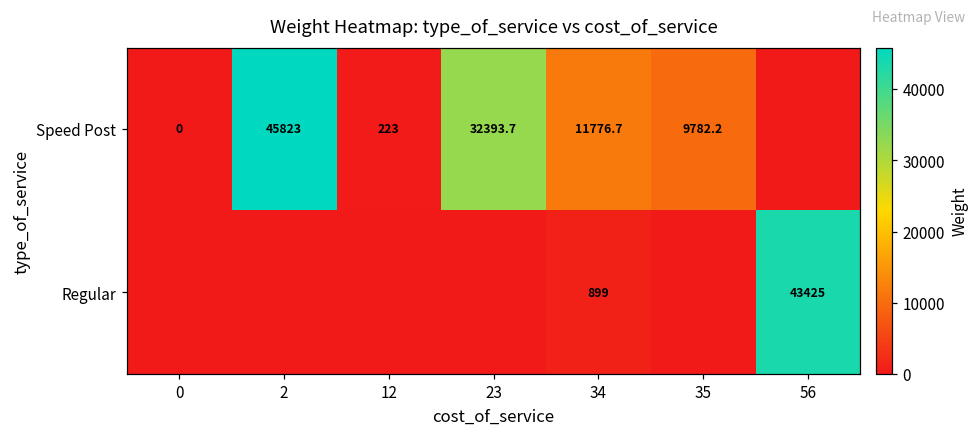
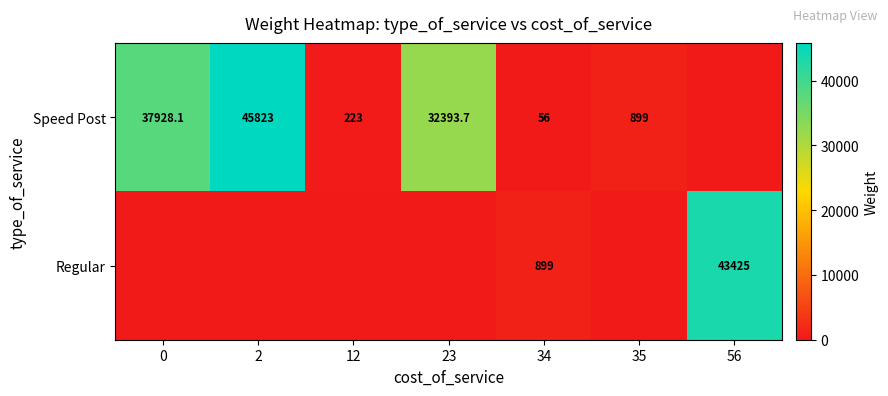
  {
    "Speed Post": {
-     "0": 0,
+     "0": 37928.1,
      "2": 45823,
      "12": 223,
      "23": 32393.7,
-     "34": 11776.7,
-     "35": 9782.2
+     "34": 56,
+     "35": 899
    },
    "Regular": {
      "34": 899,
      "56": 43425
    }
  }
